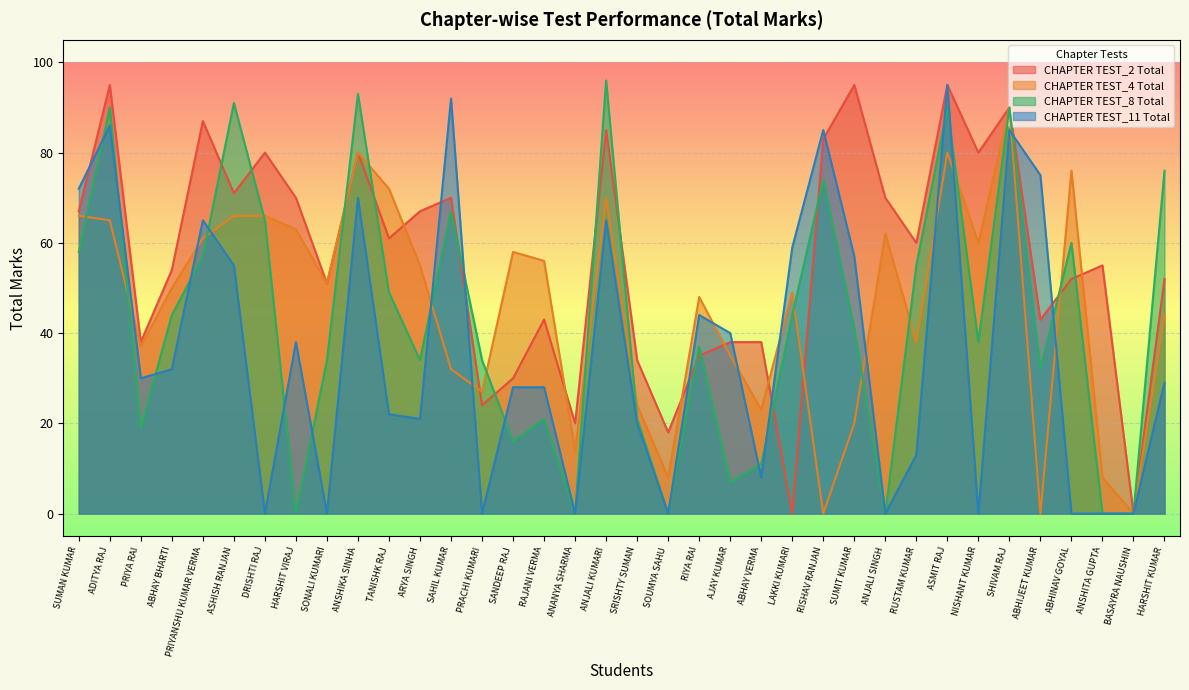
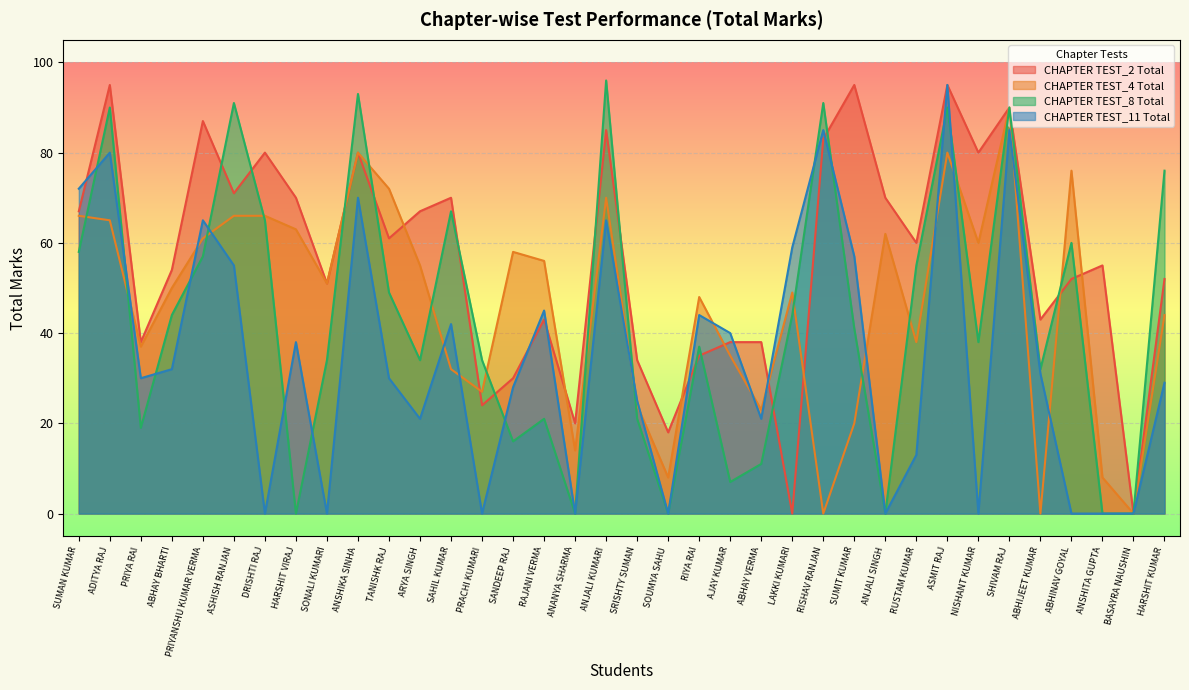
  {
    "CHAPTER TEST_8 Total": {
      "SUMAN KUMAR": 58,
      "ADITYA RAJ": 90,
      "PRIYA RAI": 19,
      "ABHAY BHARTI": 44,
      "PRIYANSHU KUMAR VERMA": 57,
      "ASHISH RANJAN": 91,
      "DRISHTI RAJ": 65,
      "HARSHIT VIRAJ": 0,
      "SONALI KUMARI": 34,
      "ANSHIKA SINHA": 93,
      "TANISHK RAJ": 49,
      "ARYA SINGH": 34,
      "SAHIL KUMAR": 67,
      "PRACHI KUMARI": 34,
      "SANDEEP RAJ": 16,
      "RAJANI VERMA": 21,
      "ANJALI KUMARI": 96,
      "SRISHTY SUMAN": 21,
      "RIYA RAI": 37,
      "AJAY KUMAR": 7,
      "ABHAY VERMA": 11,
      "LAKKI KUMARI": 44,
-     "RISHAV RANJAN": 74,
+     "RISHAV RANJAN": 91,
      "SUMIT KUMAR": 41,
      "RUSTAM KUMAR": 55,
      "ASMIT RAJ": 90,
      "NISHANT KUMAR": 38,
      "ABHIJEET KUMAR": 32,
      "ABHINAV GOYAL": 60,
      "HARSHIT KUMAR": 76
    },
    "CHAPTER TEST_11 Total": {
      "SUMAN KUMAR": 72,
-     "ADITYA RAJ": 86,
+     "ADITYA RAJ": 80,
      "PRIYA RAI": 30,
      "ABHAY BHARTI": 32,
      "PRIYANSHU KUMAR VERMA": 65,
      "ASHISH RANJAN": 55,
      "DRISHTI RAJ": 0,
      "HARSHIT VIRAJ": 38,
      "SONALI KUMARI": 0,
      "ANSHIKA SINHA": 70,
-     "TANISHK RAJ": 22,
+     "TANISHK RAJ": 30,
      "ARYA SINGH": 21,
-     "SAHIL KUMAR": 92,
+     "SAHIL KUMAR": 42,
      "PRACHI KUMARI": 0,
      "SANDEEP RAJ": 28,
-     "RAJANI VERMA": 28,
+     "RAJANI VERMA": 45,
      "ANJALI KUMARI": 65,
-     "SRISHTY SUMAN": 20,
+     "SRISHTY SUMAN": 25,
      "RIYA RAI": 44,
      "AJAY KUMAR": 40,
-     "ABHAY VERMA": 8,
+     "ABHAY VERMA": 21,
      "LAKKI KUMARI": 59,
      "RISHAV RANJAN": 85,
      "SUMIT KUMAR": 57,
      "RUSTAM KUMAR": 13,
      "NISHANT KUMAR": 0,
      "SHIVAM RAJ": 85,
-     "ABHIJEET KUMAR": 75,
+     "ABHIJEET KUMAR": 31,
      "ABHINAV GOYAL": 0,
      "HARSHIT KUMAR": 29
    }
  }
